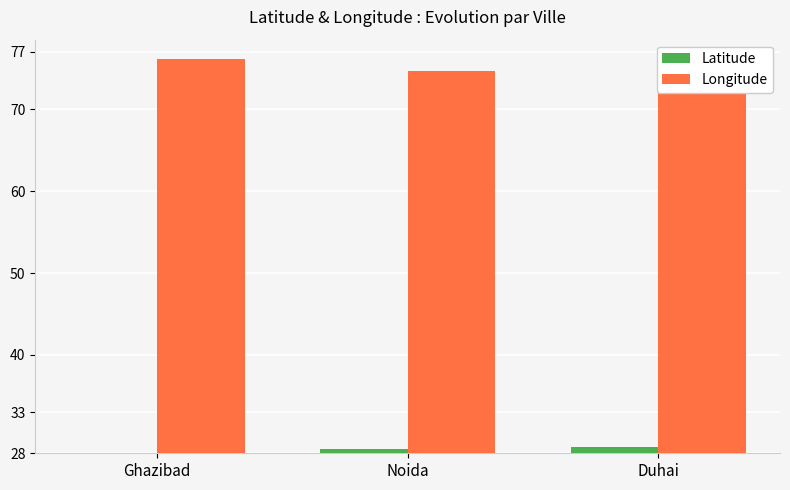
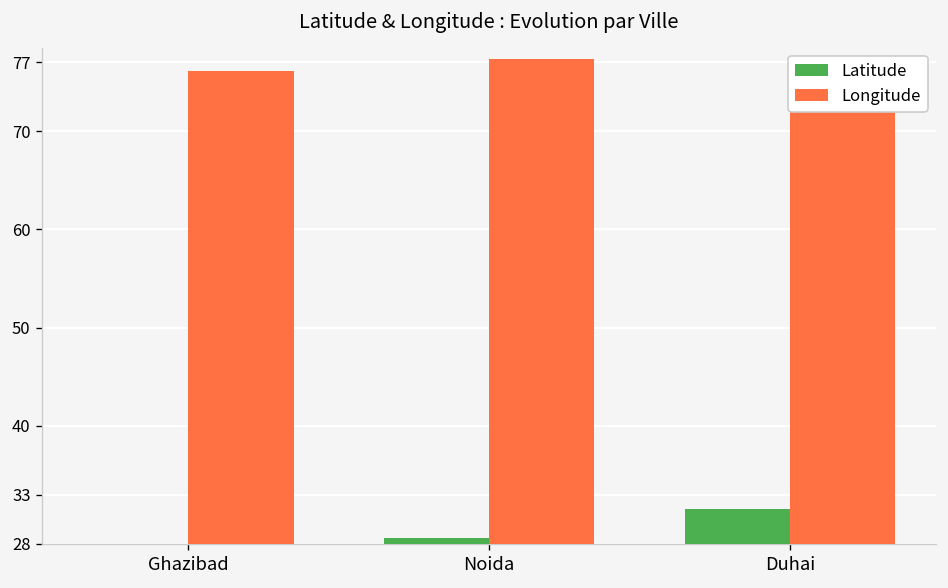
  {
    "Latitude": {
      "Noida": 29,
-     "Duhai": 29
+     "Duhai": 32
    },
    "Longitude": {
      "Ghazibad": 76,
-     "Noida": 75
+     "Noida": 77
    }
  }
